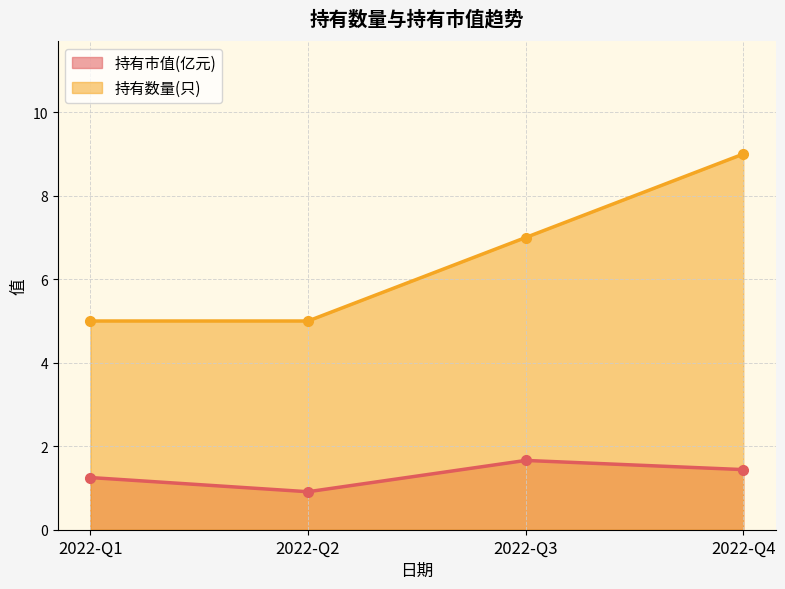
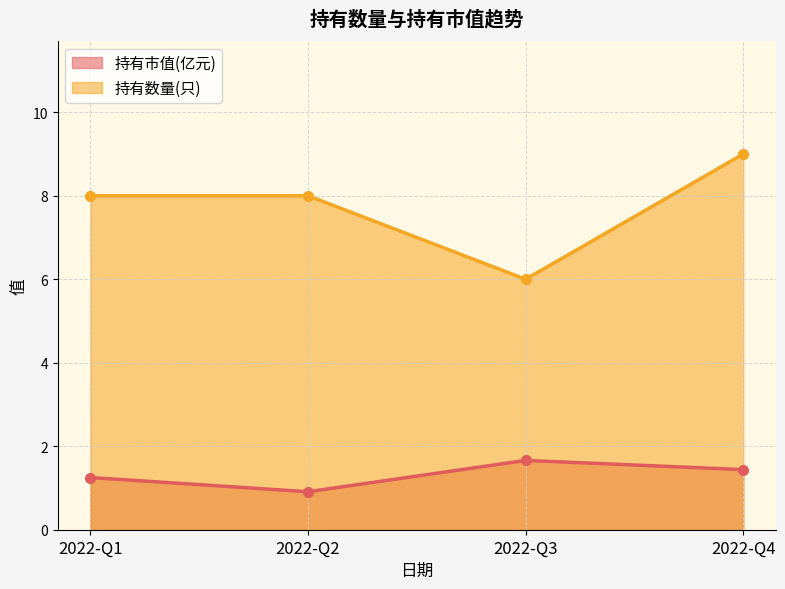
  {
    "持有市值(亿元)": {
      "2022-Q1": 1.3,
      "2022-Q2": 0.9,
      "2022-Q3": 1.7,
      "2022-Q4": 1.4
    },
    "持有数量(只)": {
-     "2022-Q1": 5,
-     "2022-Q2": 5,
-     "2022-Q3": 7,
+     "2022-Q1": 8,
+     "2022-Q2": 8,
+     "2022-Q3": 6,
      "2022-Q4": 9
    }
  }
